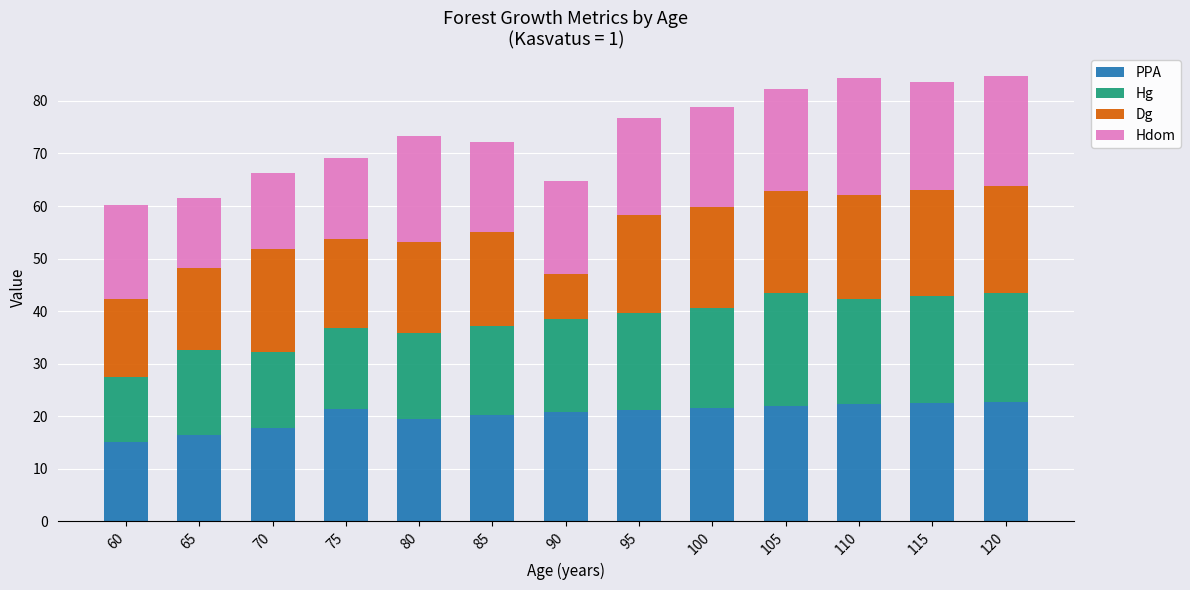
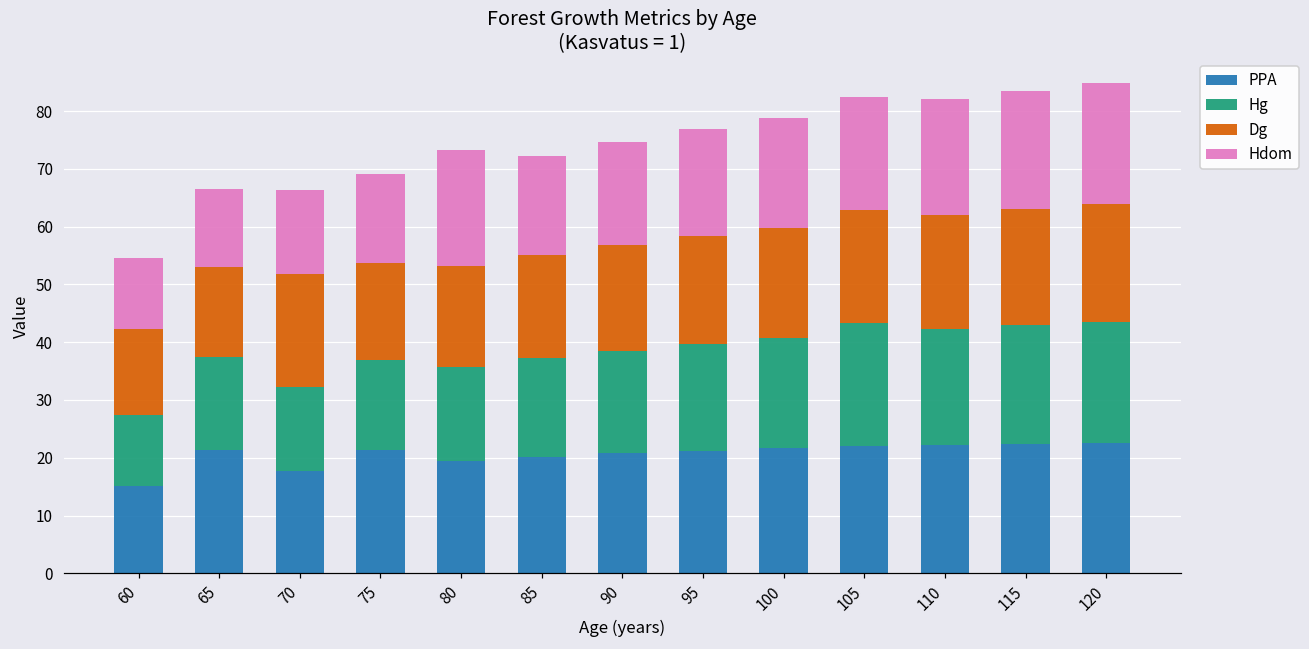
  {
    "PPA": {
      "60": 15,
-     "65": 16,
+     "65": 21,
      "70": 18,
      "75": 21,
      "80": 19,
      "85": 20,
      "90": 21,
      "95": 21,
      "100": 22,
      "105": 22,
      "110": 22,
      "115": 22,
      "120": 23
    },
    "Hg": {
      "60": 12,
      "65": 16,
      "70": 15,
      "75": 15,
      "80": 16,
      "85": 17,
      "90": 18,
      "95": 18,
      "100": 19,
      "105": 21,
      "110": 20,
      "115": 20,
      "120": 21
    },
    "Dg": {
      "60": 15,
      "65": 16,
      "70": 20,
      "75": 17,
      "80": 17,
      "85": 18,
-     "90": 8,
+     "90": 18,
      "95": 19,
      "100": 19,
      "105": 19,
      "110": 20,
      "115": 20,
      "120": 20
    },
    "Hdom": {
-     "60": 18,
+     "60": 12,
      "65": 13,
      "70": 15,
      "75": 15,
      "80": 20,
      "85": 17,
      "90": 18,
      "95": 18,
      "100": 19,
      "105": 20,
-     "110": 22,
+     "110": 20,
      "115": 20,
      "120": 21
    }
  }
